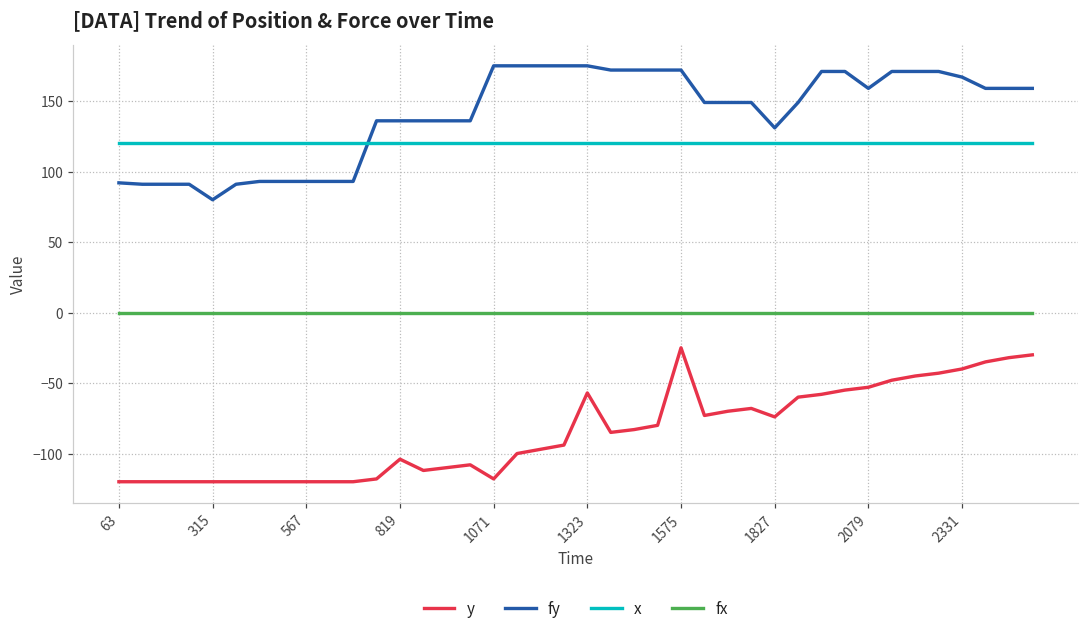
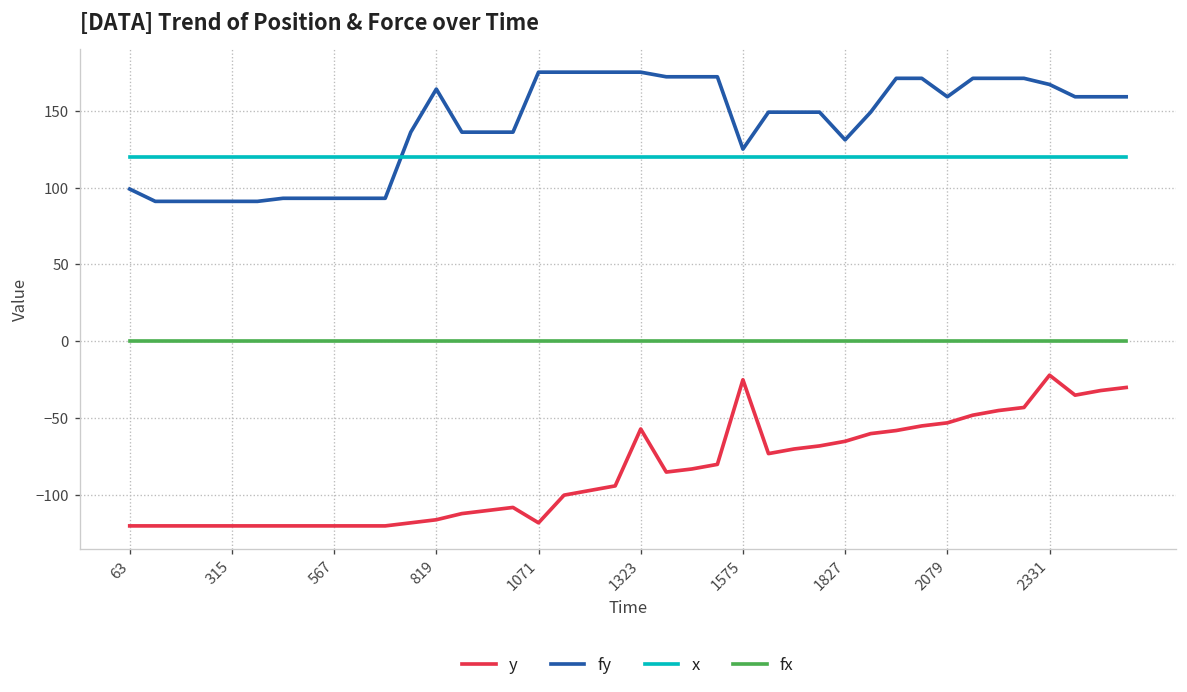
  {
    "y": {
      "63": -120,
      "315": -120,
      "567": -120,
-     "819": -104,
+     "819": -116,
      "1071": -118,
      "1323": -57,
      "1575": -25,
-     "1827": -74,
+     "1827": -65,
      "2079": -53,
-     "2331": -40
+     "2331": -22
    },
    "fy": {
-     "63": 92,
-     "315": 80,
+     "63": 99,
+     "315": 91,
      "567": 93,
-     "819": 136,
+     "819": 164,
      "1071": 175,
      "1323": 175,
-     "1575": 172,
+     "1575": 125,
      "1827": 131,
      "2079": 159,
      "2331": 167
    },
    "x": {
      "63": 120,
      "315": 120,
      "567": 120,
      "819": 120,
      "1071": 120,
      "1323": 120,
      "1575": 120,
      "1827": 120,
      "2079": 120,
      "2331": 120
    },
    "fx": {
      "63": 0,
      "315": 0,
      "567": 0,
      "819": 0,
      "1071": 0,
      "1323": 0,
      "1575": 0,
      "1827": 0,
      "2079": 0,
      "2331": 0
    }
  }
